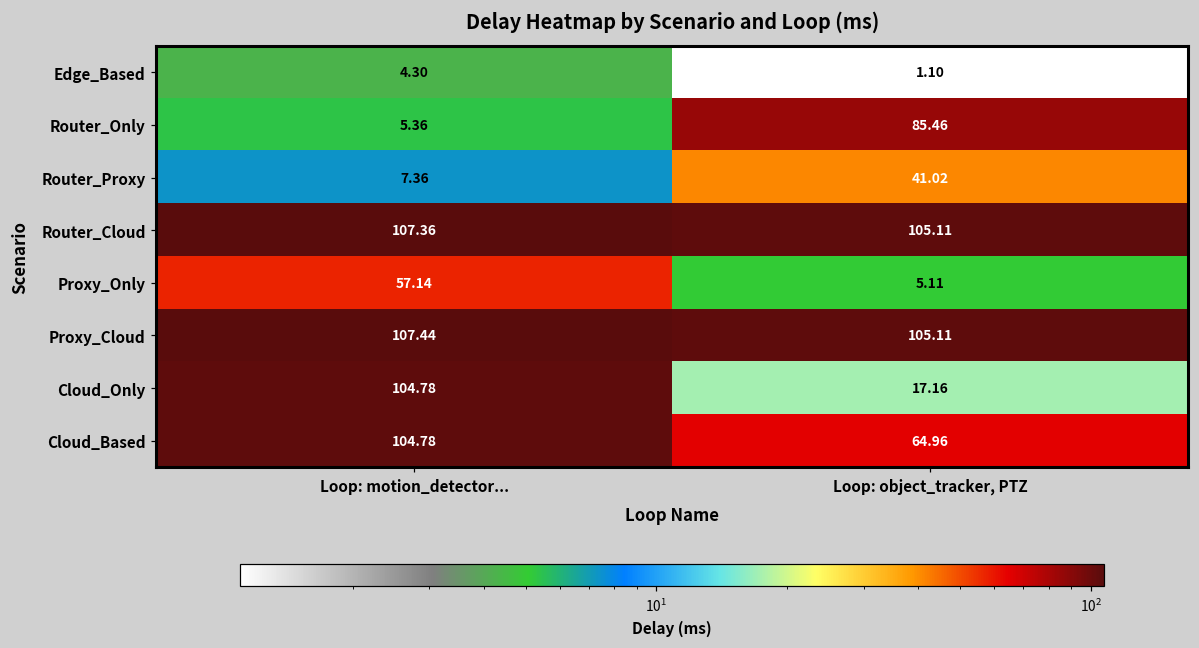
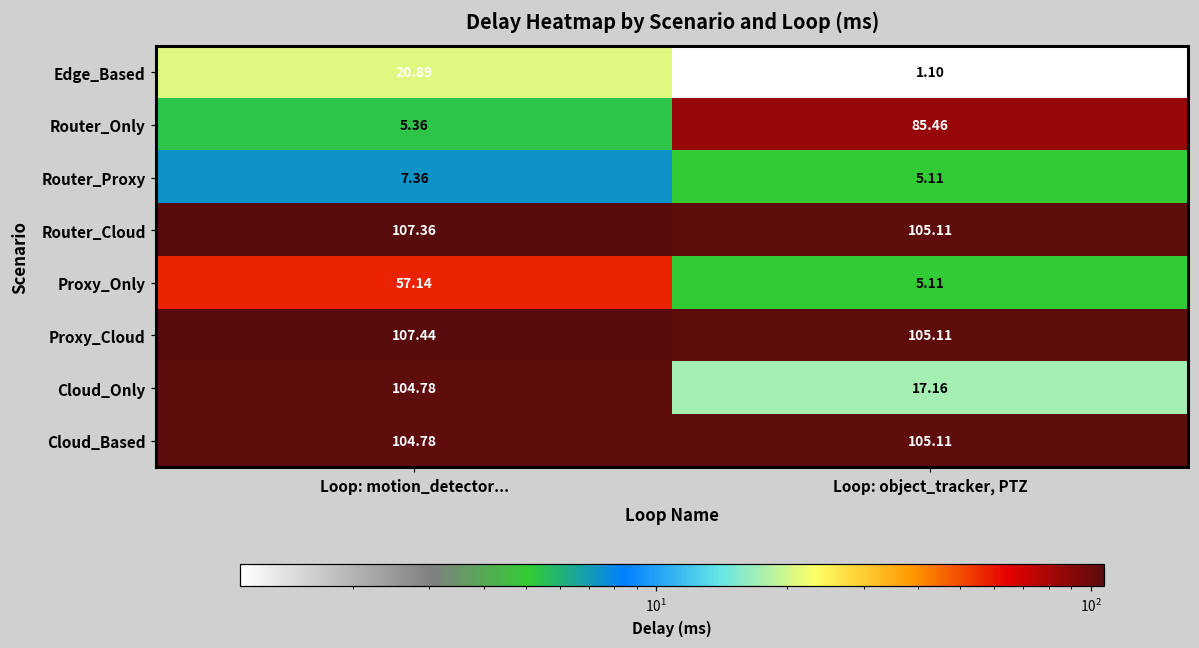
  {
    "Edge_Based": {
-     "Loop: motion_detector...": 4.30,
+     "Loop: motion_detector...": 20.89,
      "Loop: object_tracker, PTZ": 1.10
    },
    "Router_Only": {
      "Loop: motion_detector...": 5.36,
      "Loop: object_tracker, PTZ": 85.46
    },
    "Router_Proxy": {
      "Loop: motion_detector...": 7.36,
-     "Loop: object_tracker, PTZ": 41.02
+     "Loop: object_tracker, PTZ": 5.11
    },
    "Router_Cloud": {
      "Loop: motion_detector...": 107.36,
      "Loop: object_tracker, PTZ": 105.11
    },
    "Proxy_Only": {
      "Loop: motion_detector...": 57.14,
      "Loop: object_tracker, PTZ": 5.11
    },
    "Proxy_Cloud": {
      "Loop: motion_detector...": 107.44,
      "Loop: object_tracker, PTZ": 105.11
    },
    "Cloud_Only": {
      "Loop: motion_detector...": 104.78,
      "Loop: object_tracker, PTZ": 17.16
    },
    "Cloud_Based": {
      "Loop: motion_detector...": 104.78,
-     "Loop: object_tracker, PTZ": 64.96
+     "Loop: object_tracker, PTZ": 105.11
    }
  }
